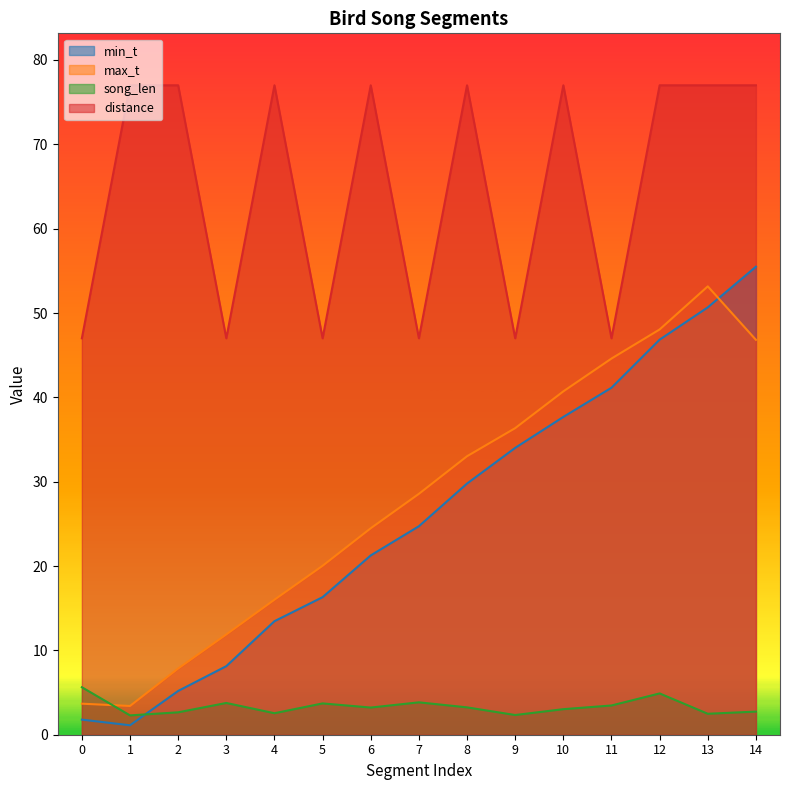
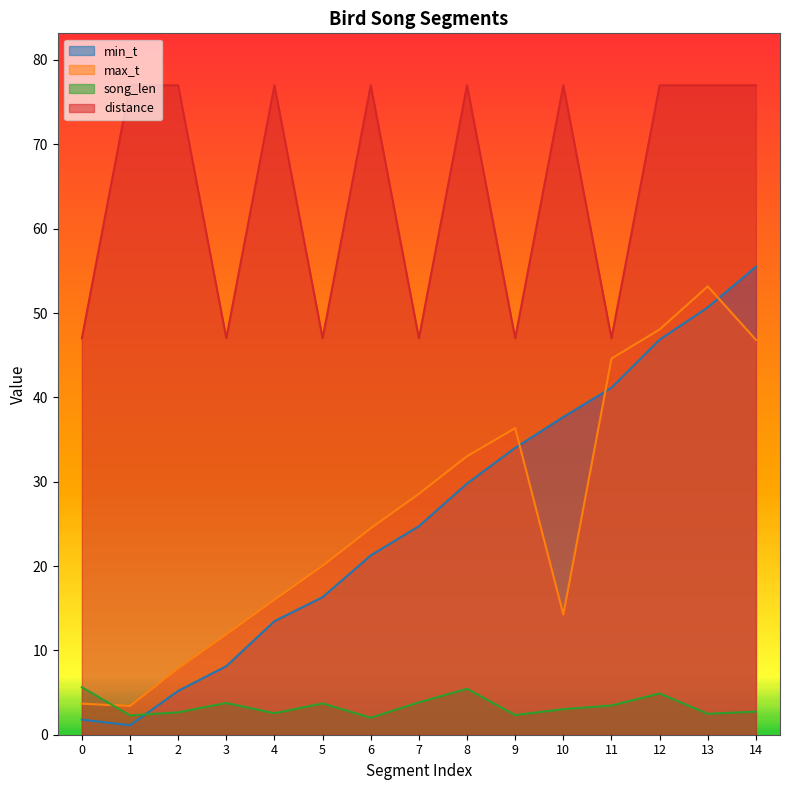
  {
    "min_t": {
      "0": 2,
      "1": 1,
      "2": 5,
      "3": 8,
      "4": 13,
      "5": 16,
      "6": 21,
      "7": 25,
      "8": 30,
      "9": 34,
      "10": 38,
      "11": 41,
      "12": 47,
      "13": 51,
      "14": 55
    },
    "max_t": {
      "0": 4,
      "1": 3,
      "2": 8,
      "3": 12,
      "4": 16,
      "5": 20,
      "6": 24,
      "7": 29,
      "8": 33,
      "9": 36,
-     "10": 41,
+     "10": 14,
      "11": 45,
      "12": 48,
      "13": 53,
      "14": 47
    },
    "song_len": {
      "0": 6,
      "1": 2,
      "2": 3,
      "3": 4,
      "4": 3,
      "5": 4,
-     "6": 3,
+     "6": 2,
      "7": 4,
-     "8": 3,
+     "8": 5,
      "9": 2,
      "10": 3,
      "11": 3,
      "12": 5,
      "13": 2,
      "14": 3
    },
    "distance": {
      "0": 47,
      "2": 77,
      "3": 47,
      "4": 77,
      "5": 47,
      "6": 77,
      "7": 47,
      "8": 77,
      "9": 47,
      "10": 77,
      "11": 47,
      "12": 77,
      "13": 77,
      "14": 77
    }
  }
